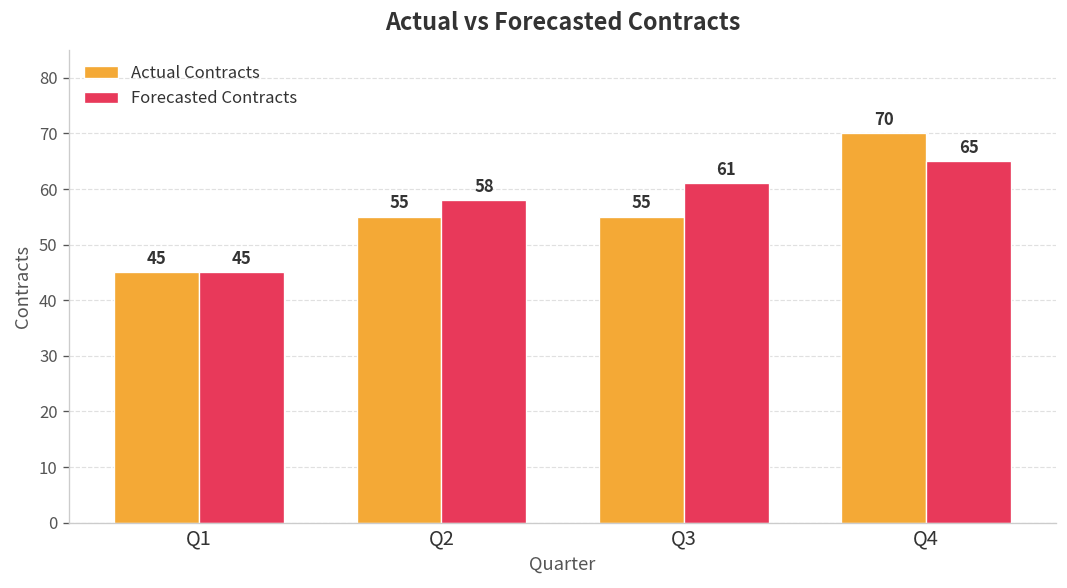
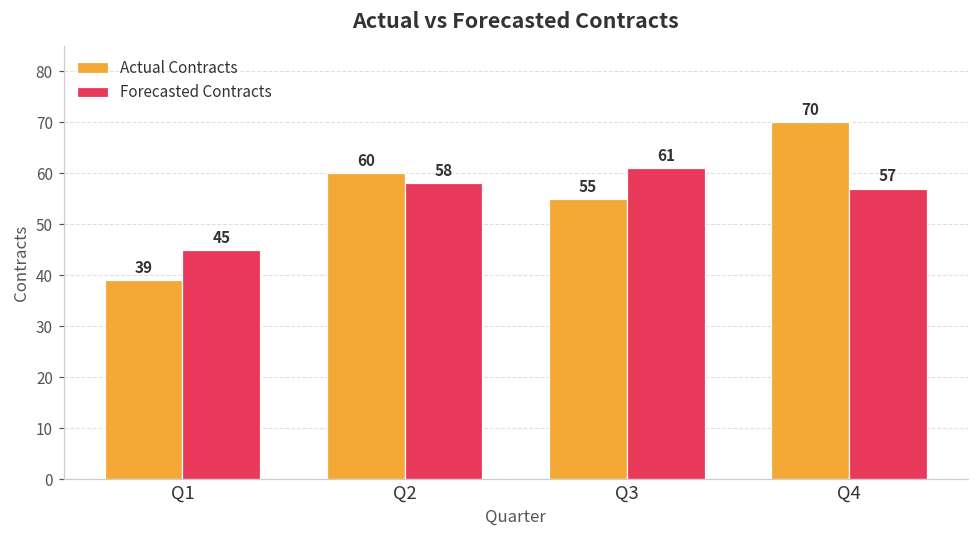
  {
    "Actual Contracts": {
-     "Q1": 45,
-     "Q2": 55,
+     "Q1": 39,
+     "Q2": 60,
      "Q3": 55,
      "Q4": 70
    },
    "Forecasted Contracts": {
      "Q1": 45,
      "Q2": 58,
      "Q3": 61,
-     "Q4": 65
+     "Q4": 57
    }
  }
